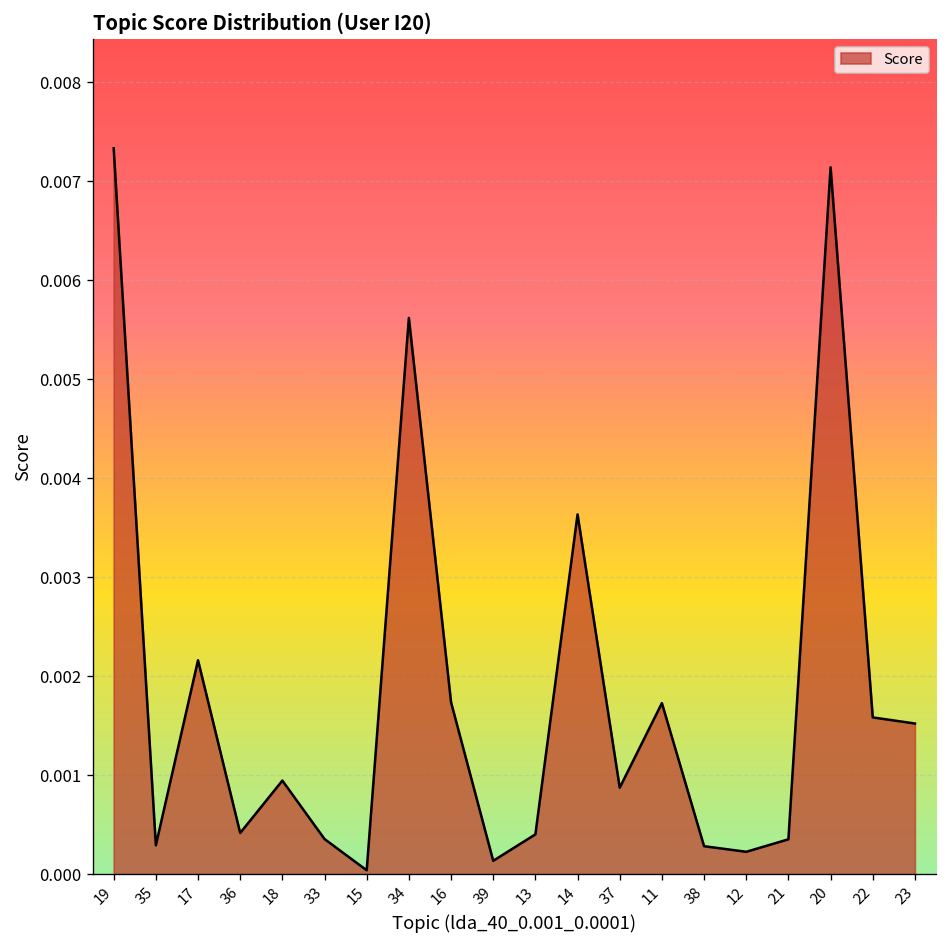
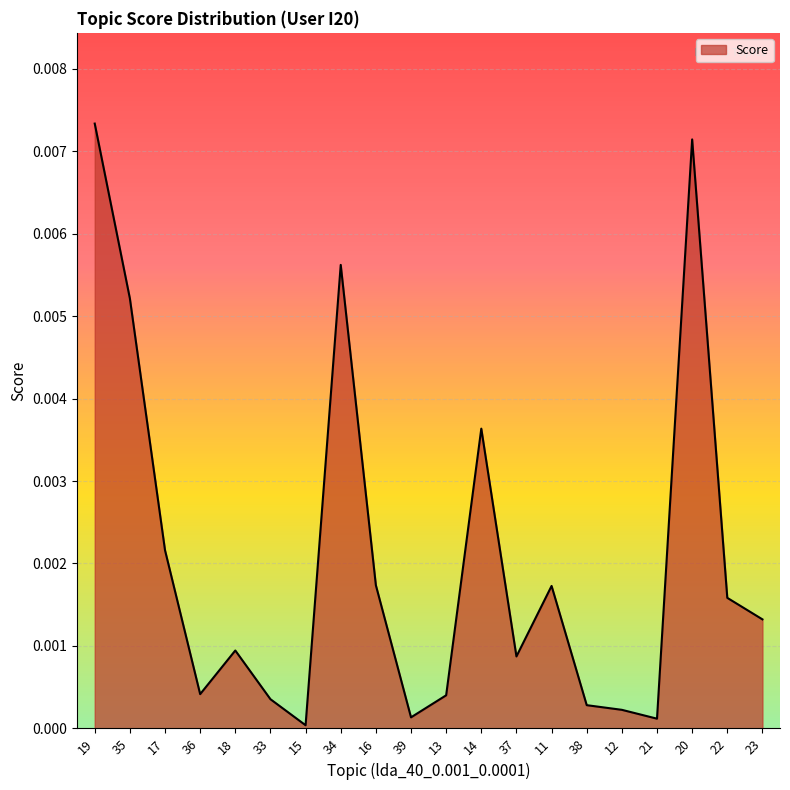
  {
    "19": 0.0073,
-   "35": 0.0003,
+   "35": 0.0052,
    "17": 0.0022,
    "36": 0.0004,
    "18": 0.0009,
    "33": 0.0004,
    "15": 0.0000,
    "34": 0.0056,
    "16": 0.0017,
    "39": 0.0001,
    "13": 0.0004,
    "14": 0.0036,
    "37": 0.0009,
    "11": 0.0017,
    "38": 0.0003,
    "12": 0.0002,
-   "21": 0.0004,
+   "21": 0.0001,
    "20": 0.0071,
    "22": 0.0016,
-   "23": 0.0015
+   "23": 0.0013
  }
